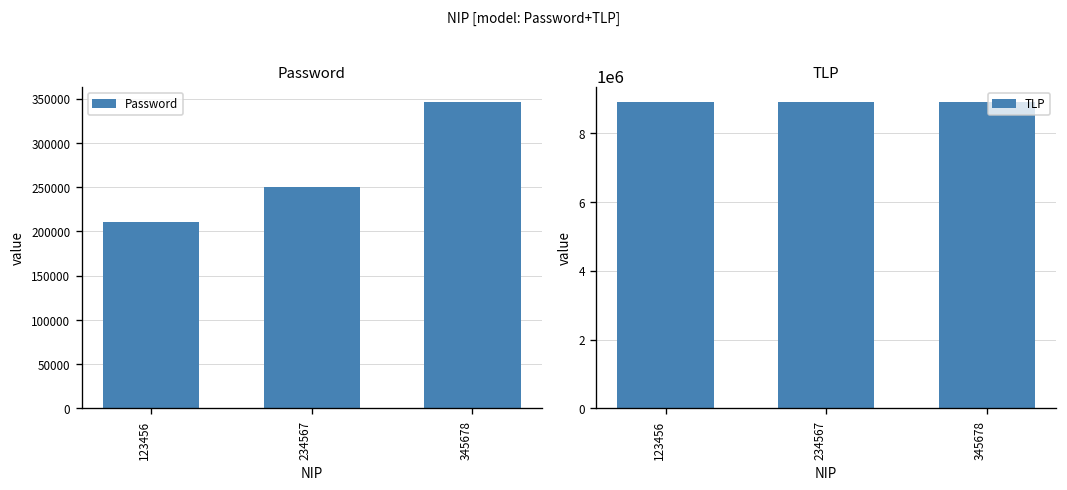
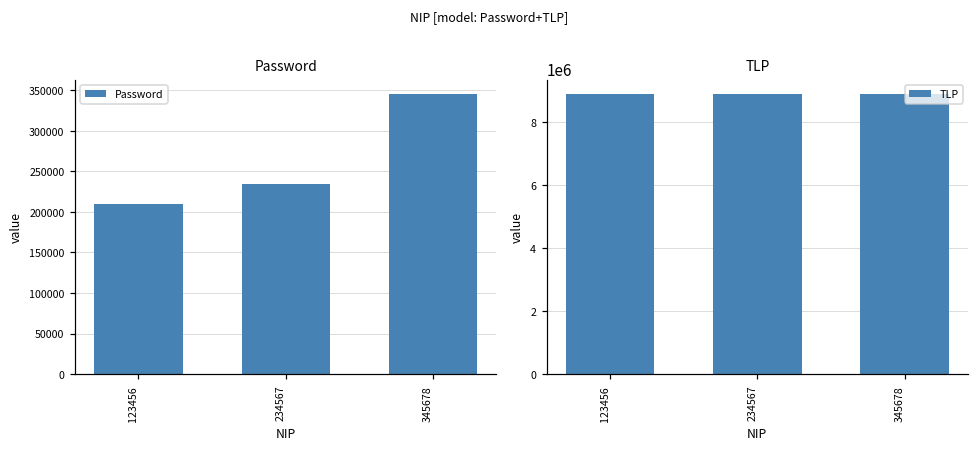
  {
    "Password": {
      "123456": 210000,
-     "234567": 250000,
+     "234567": 230000,
      "345678": 350000
    },
    "TLP": {
      "123456": 8900000,
      "234567": 8900000,
      "345678": 8900000
    }
  }
